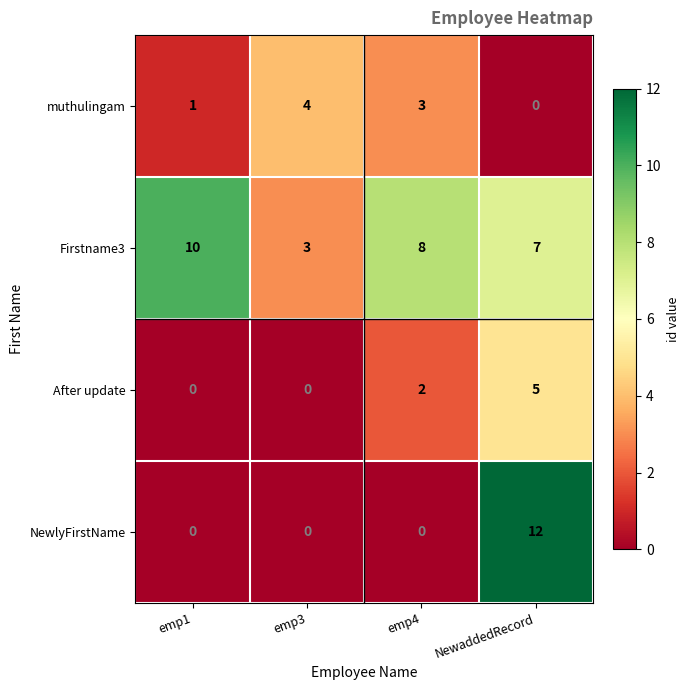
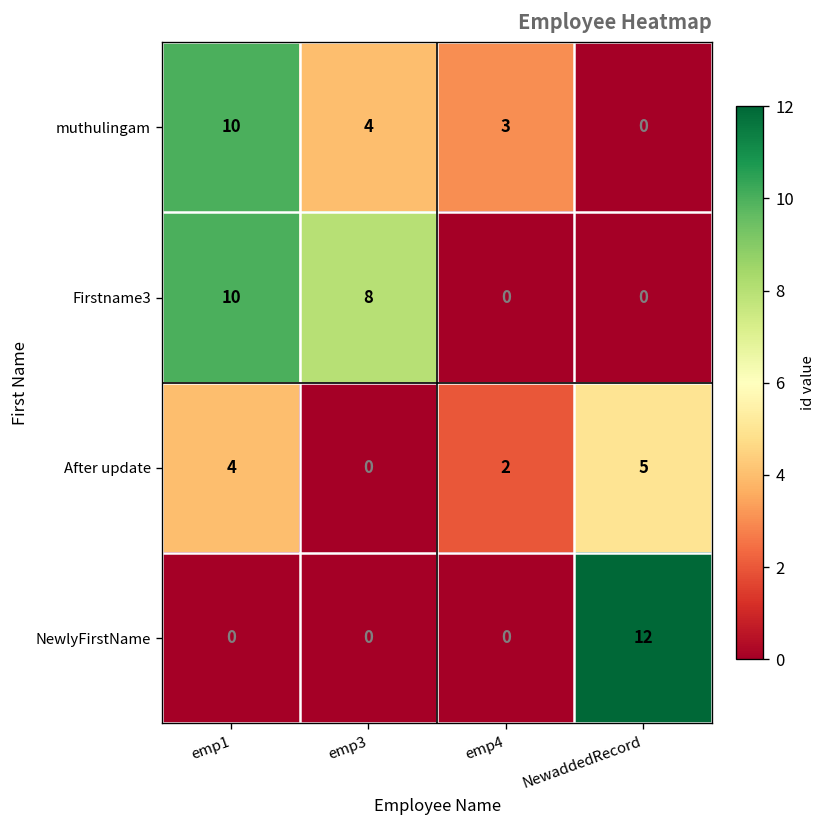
  {
    "muthulingam": {
-     "emp1": 1,
+     "emp1": 10,
      "emp3": 4,
      "emp4": 3,
      "NewaddedRecord": 0
    },
    "Firstname3": {
      "emp1": 10,
-     "emp3": 3,
-     "emp4": 8,
-     "NewaddedRecord": 7
+     "emp3": 8,
+     "emp4": 0,
+     "NewaddedRecord": 0
    },
    "After update": {
-     "emp1": 0,
+     "emp1": 4,
      "emp3": 0,
      "emp4": 2,
      "NewaddedRecord": 5
    },
    "NewlyFirstName": {
      "emp1": 0,
      "emp3": 0,
      "emp4": 0,
      "NewaddedRecord": 12
    }
  }
